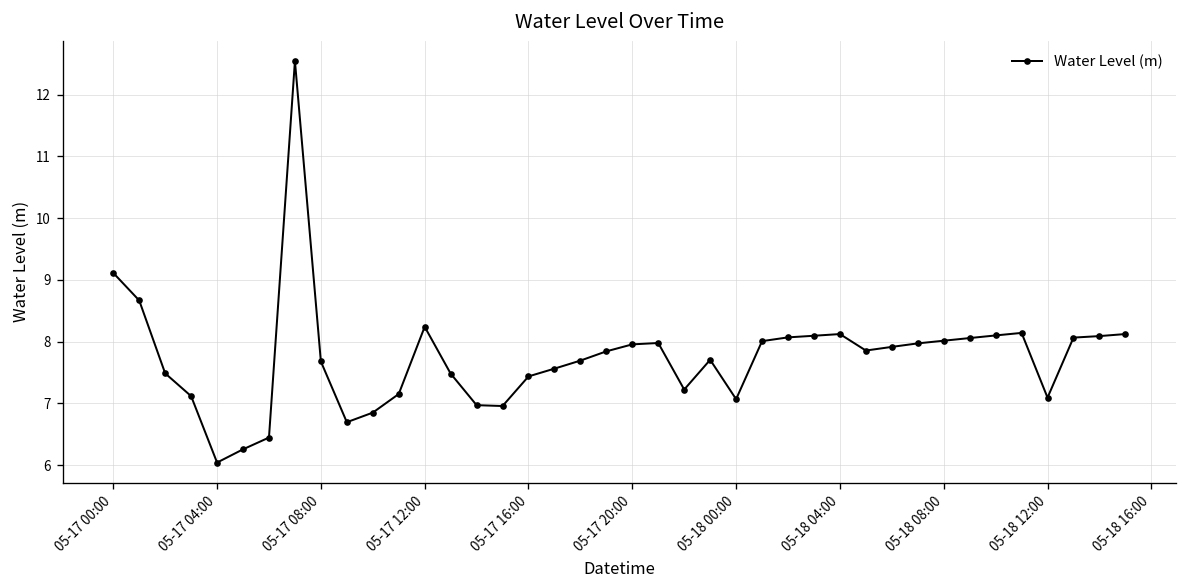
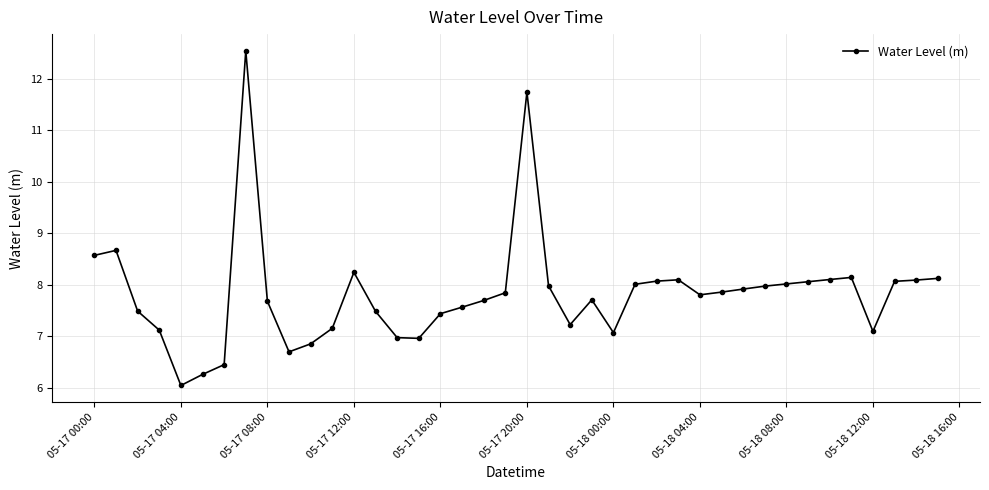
  {
-   "05-17 00:00": 9.1,
+   "05-17 00:00": 8.6,
    "05-17 04:00": 6.0,
    "05-17 08:00": 7.7,
    "05-17 12:00": 8.2,
    "05-17 16:00": 7.4,
-   "05-17 20:00": 8.0,
+   "05-17 20:00": 11.7,
    "05-18 00:00": 7.1,
-   "05-18 04:00": 8.1,
+   "05-18 04:00": 7.8,
    "05-18 08:00": 8.0,
    "05-18 12:00": 7.1
  }
